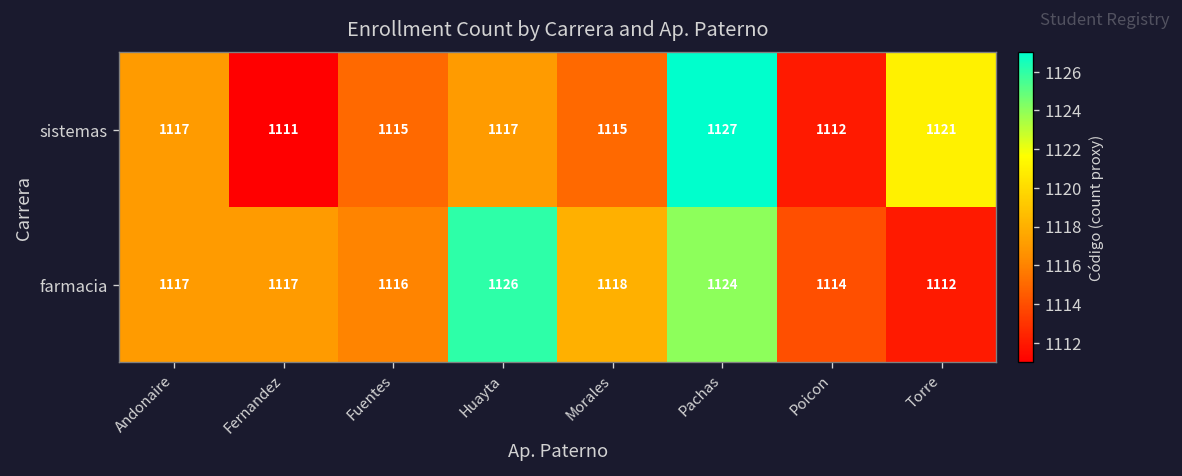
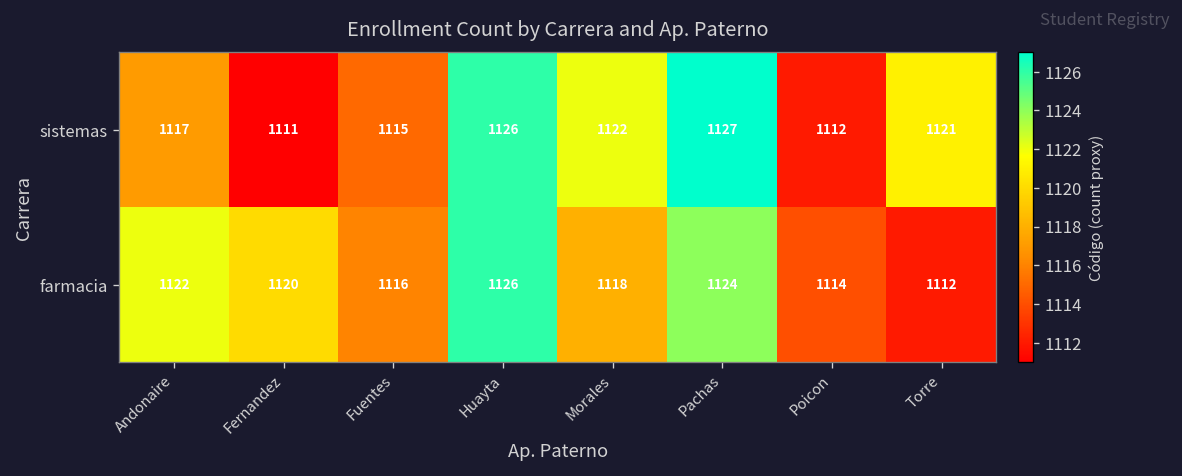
  {
    "sistemas": {
      "Andonaire": 1117,
      "Fernandez": 1111,
      "Fuentes": 1115,
-     "Huayta": 1117,
-     "Morales": 1115,
+     "Huayta": 1126,
+     "Morales": 1122,
      "Pachas": 1127,
      "Poicon": 1112,
      "Torre": 1121
    },
    "farmacia": {
-     "Andonaire": 1117,
-     "Fernandez": 1117,
+     "Andonaire": 1122,
+     "Fernandez": 1120,
      "Fuentes": 1116,
      "Huayta": 1126,
      "Morales": 1118,
      "Pachas": 1124,
      "Poicon": 1114,
      "Torre": 1112
    }
  }
